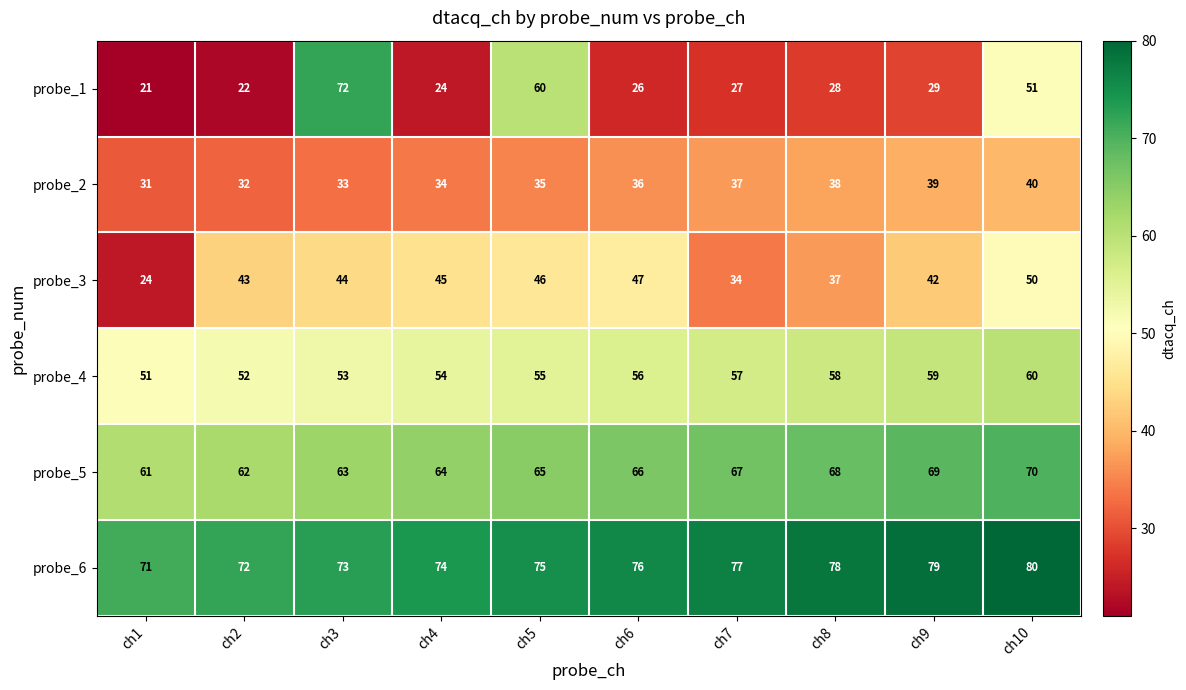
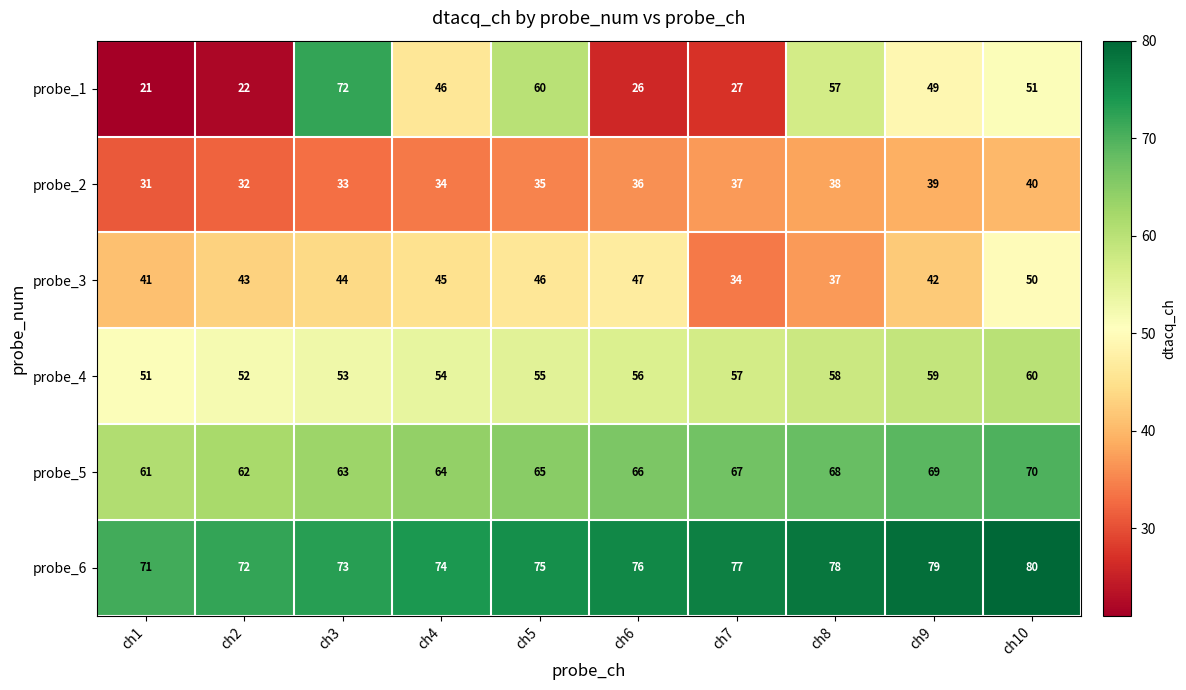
  {
    "probe_1": {
      "ch1": 21,
      "ch2": 22,
      "ch3": 72,
-     "ch4": 24,
+     "ch4": 46,
      "ch5": 60,
      "ch6": 26,
      "ch7": 27,
-     "ch8": 28,
-     "ch9": 29,
+     "ch8": 57,
+     "ch9": 49,
      "ch10": 51
    },
    "probe_2": {
      "ch1": 31,
      "ch2": 32,
      "ch3": 33,
      "ch4": 34,
      "ch5": 35,
      "ch6": 36,
      "ch7": 37,
      "ch8": 38,
      "ch9": 39,
      "ch10": 40
    },
    "probe_3": {
-     "ch1": 24,
+     "ch1": 41,
      "ch2": 43,
      "ch3": 44,
      "ch4": 45,
      "ch5": 46,
      "ch6": 47,
      "ch7": 34,
      "ch8": 37,
      "ch9": 42,
      "ch10": 50
    },
    "probe_4": {
      "ch1": 51,
      "ch2": 52,
      "ch3": 53,
      "ch4": 54,
      "ch5": 55,
      "ch6": 56,
      "ch7": 57,
      "ch8": 58,
      "ch9": 59,
      "ch10": 60
    },
    "probe_5": {
      "ch1": 61,
      "ch2": 62,
      "ch3": 63,
      "ch4": 64,
      "ch5": 65,
      "ch6": 66,
      "ch7": 67,
      "ch8": 68,
      "ch9": 69,
      "ch10": 70
    },
    "probe_6": {
      "ch1": 71,
      "ch2": 72,
      "ch3": 73,
      "ch4": 74,
      "ch5": 75,
      "ch6": 76,
      "ch7": 77,
      "ch8": 78,
      "ch9": 79,
      "ch10": 80
    }
  }
